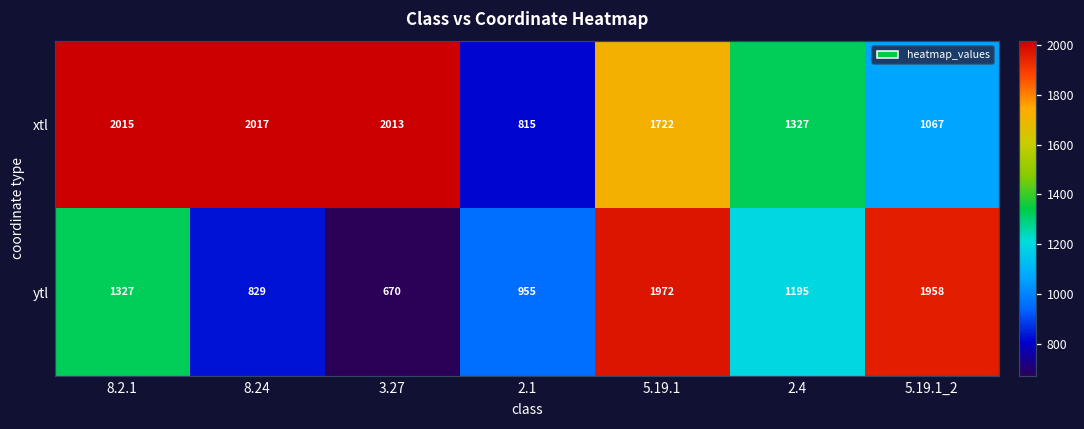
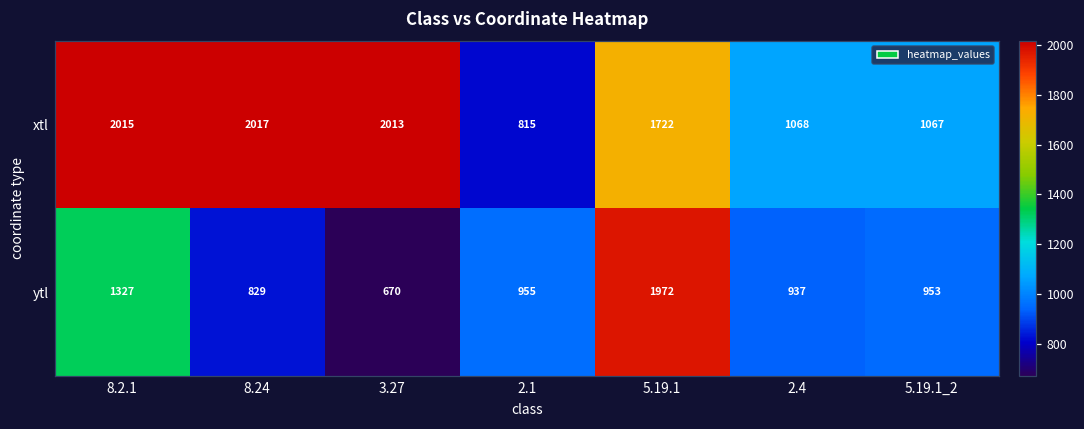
  {
    "xtl": {
      "8.2.1": 2015,
      "8.24": 2017,
      "3.27": 2013,
      "2.1": 815,
      "5.19.1": 1722,
-     "2.4": 1327,
+     "2.4": 1068,
      "5.19.1_2": 1067
    },
    "ytl": {
      "8.2.1": 1327,
      "8.24": 829,
      "3.27": 670,
      "2.1": 955,
      "5.19.1": 1972,
-     "2.4": 1195,
-     "5.19.1_2": 1958
+     "2.4": 937,
+     "5.19.1_2": 953
    }
  }
